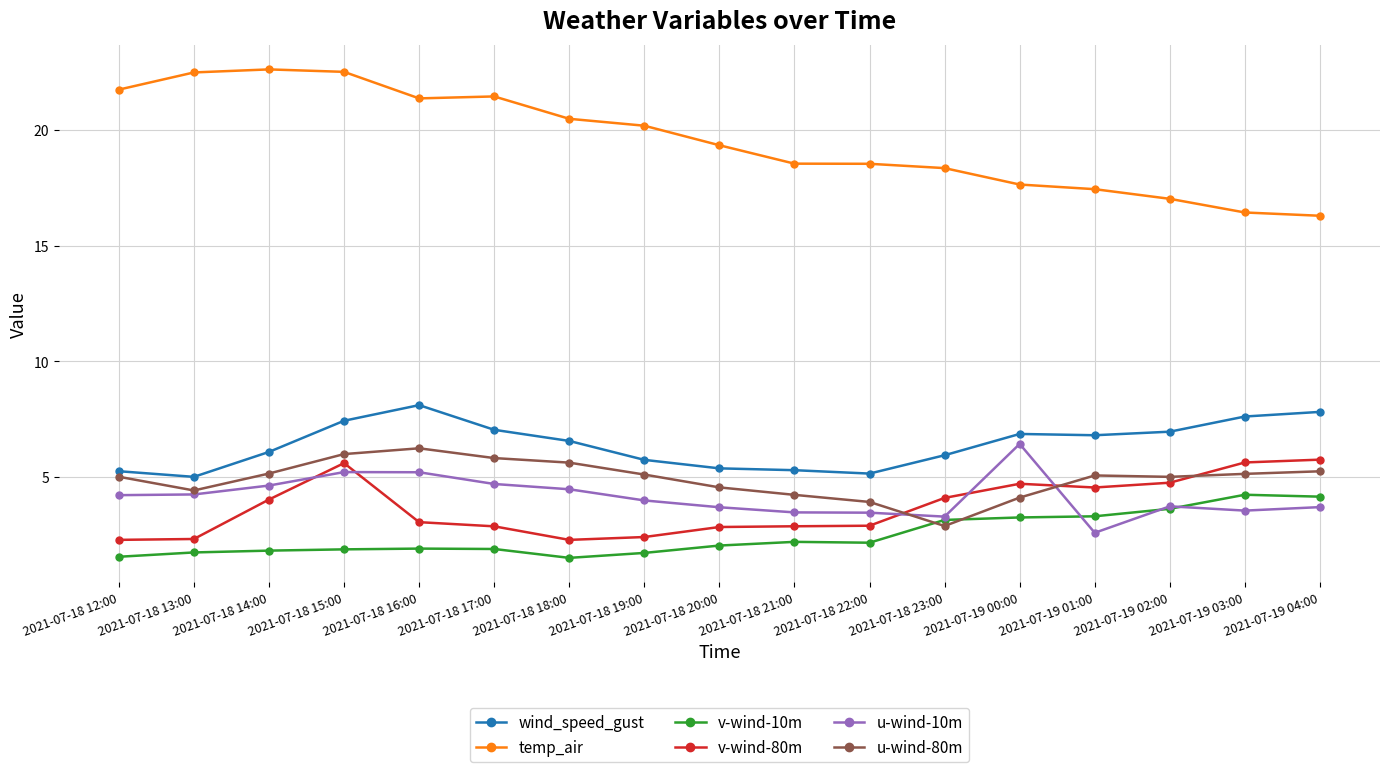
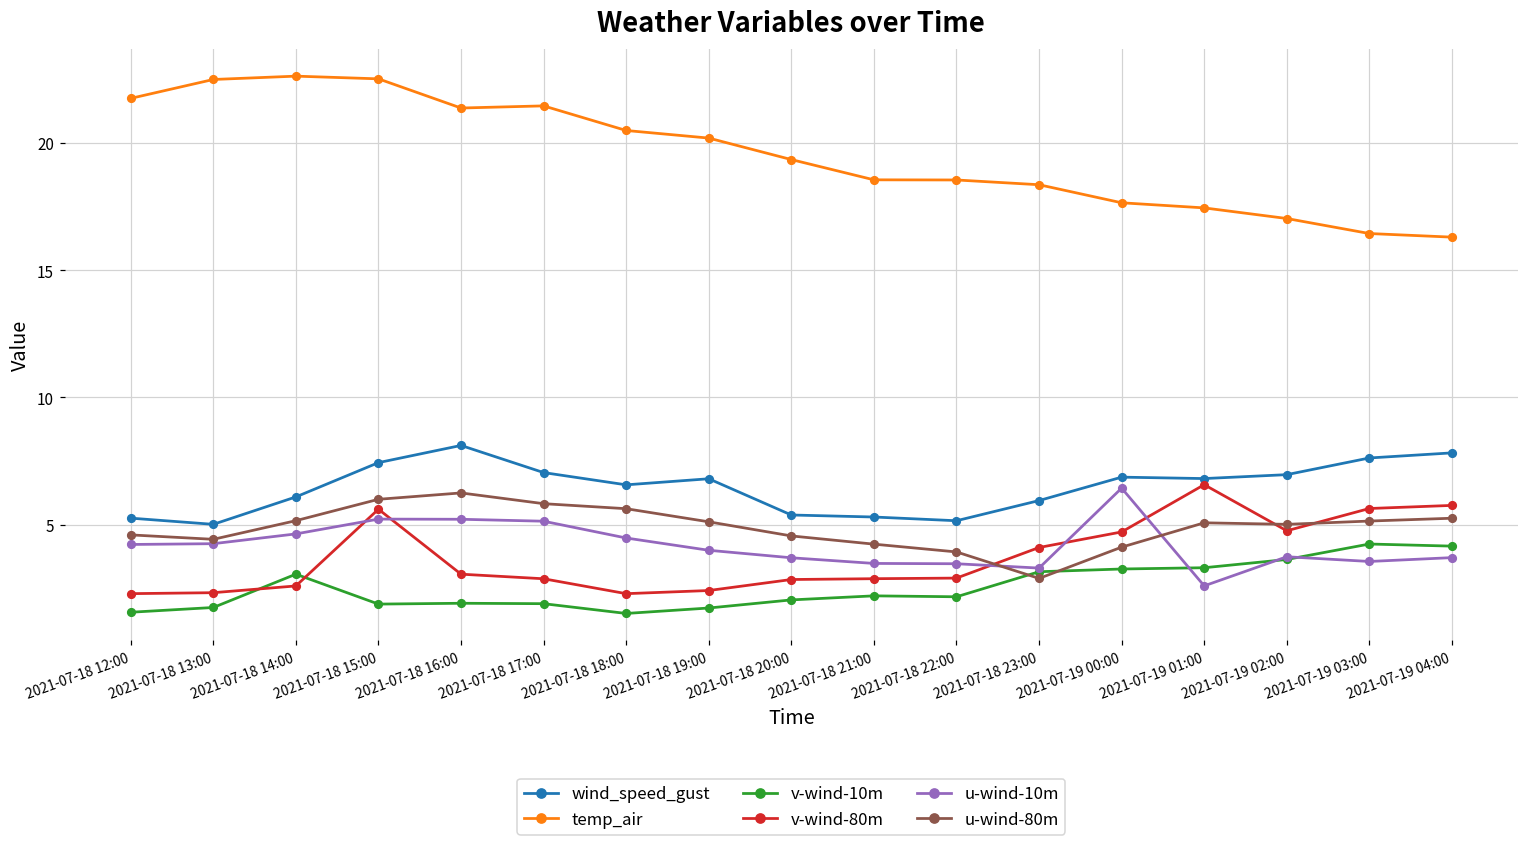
  {
    "wind_speed_gust": {
      "2021-07-18 12:00": 5.3,
      "2021-07-18 13:00": 5.0,
      "2021-07-18 14:00": 6.1,
      "2021-07-18 15:00": 7.4,
      "2021-07-18 16:00": 8.1,
      "2021-07-18 17:00": 7.1,
      "2021-07-18 18:00": 6.6,
-     "2021-07-18 19:00": 5.8,
+     "2021-07-18 19:00": 6.8,
      "2021-07-18 20:00": 5.4,
      "2021-07-18 21:00": 5.3,
      "2021-07-18 22:00": 5.2,
      "2021-07-18 23:00": 6.0,
      "2021-07-19 00:00": 6.9,
      "2021-07-19 01:00": 6.8,
      "2021-07-19 02:00": 7.0,
      "2021-07-19 03:00": 7.6,
      "2021-07-19 04:00": 7.8
    },
    "temp_air": {
      "2021-07-18 12:00": 21.7,
      "2021-07-18 13:00": 22.5,
      "2021-07-18 14:00": 22.6,
      "2021-07-18 15:00": 22.5,
      "2021-07-18 16:00": 21.4,
      "2021-07-18 17:00": 21.4,
      "2021-07-18 18:00": 20.5,
      "2021-07-18 19:00": 20.2,
      "2021-07-18 20:00": 19.3,
      "2021-07-18 21:00": 18.5,
      "2021-07-18 22:00": 18.5,
      "2021-07-18 23:00": 18.3,
      "2021-07-19 00:00": 17.6,
      "2021-07-19 01:00": 17.4,
      "2021-07-19 02:00": 17.0,
      "2021-07-19 03:00": 16.4,
      "2021-07-19 04:00": 16.3
    },
    "v-wind-10m": {
      "2021-07-18 12:00": 1.6,
      "2021-07-18 13:00": 1.8,
-     "2021-07-18 14:00": 1.8,
+     "2021-07-18 14:00": 3.1,
      "2021-07-18 15:00": 1.9,
      "2021-07-18 16:00": 1.9,
      "2021-07-18 17:00": 1.9,
      "2021-07-18 18:00": 1.5,
      "2021-07-18 19:00": 1.7,
      "2021-07-18 20:00": 2.1,
      "2021-07-18 21:00": 2.2,
      "2021-07-18 22:00": 2.2,
      "2021-07-18 23:00": 3.2,
      "2021-07-19 00:00": 3.3,
      "2021-07-19 01:00": 3.3,
      "2021-07-19 03:00": 4.2,
      "2021-07-19 04:00": 4.2
    },
    "v-wind-80m": {
      "2021-07-18 12:00": 2.3,
      "2021-07-18 13:00": 2.3,
-     "2021-07-18 14:00": 4.0,
+     "2021-07-18 14:00": 2.6,
      "2021-07-18 15:00": 5.6,
      "2021-07-18 16:00": 3.1,
      "2021-07-18 17:00": 2.9,
      "2021-07-18 18:00": 2.3,
      "2021-07-18 19:00": 2.4,
      "2021-07-18 20:00": 2.9,
      "2021-07-18 21:00": 2.9,
      "2021-07-18 22:00": 2.9,
      "2021-07-18 23:00": 4.1,
      "2021-07-19 00:00": 4.7,
-     "2021-07-19 01:00": 4.6,
+     "2021-07-19 01:00": 6.6,
      "2021-07-19 02:00": 4.8,
      "2021-07-19 03:00": 5.6,
      "2021-07-19 04:00": 5.8
    },
    "u-wind-10m": {
      "2021-07-18 12:00": 4.2,
      "2021-07-18 13:00": 4.3,
      "2021-07-18 14:00": 4.6,
      "2021-07-18 15:00": 5.2,
      "2021-07-18 16:00": 5.2,
-     "2021-07-18 17:00": 4.7,
+     "2021-07-18 17:00": 5.1,
      "2021-07-18 18:00": 4.5,
      "2021-07-18 19:00": 4.0,
      "2021-07-18 20:00": 3.7,
      "2021-07-18 21:00": 3.5,
      "2021-07-18 22:00": 3.5,
      "2021-07-18 23:00": 3.3,
      "2021-07-19 00:00": 6.4,
      "2021-07-19 01:00": 2.6,
      "2021-07-19 03:00": 3.6,
      "2021-07-19 04:00": 3.7
    },
    "u-wind-80m": {
-     "2021-07-18 12:00": 5.0,
+     "2021-07-18 12:00": 4.6,
      "2021-07-18 13:00": 4.4,
      "2021-07-18 14:00": 5.2,
      "2021-07-18 15:00": 6.0,
      "2021-07-18 16:00": 6.3,
      "2021-07-18 17:00": 5.8,
      "2021-07-18 18:00": 5.6,
      "2021-07-18 19:00": 5.1,
      "2021-07-18 20:00": 4.6,
      "2021-07-18 21:00": 4.2,
      "2021-07-18 22:00": 3.9,
      "2021-07-18 23:00": 2.9,
      "2021-07-19 00:00": 4.1,
      "2021-07-19 01:00": 5.1,
      "2021-07-19 02:00": 5.0,
      "2021-07-19 03:00": 5.1,
      "2021-07-19 04:00": 5.3
    }
  }
